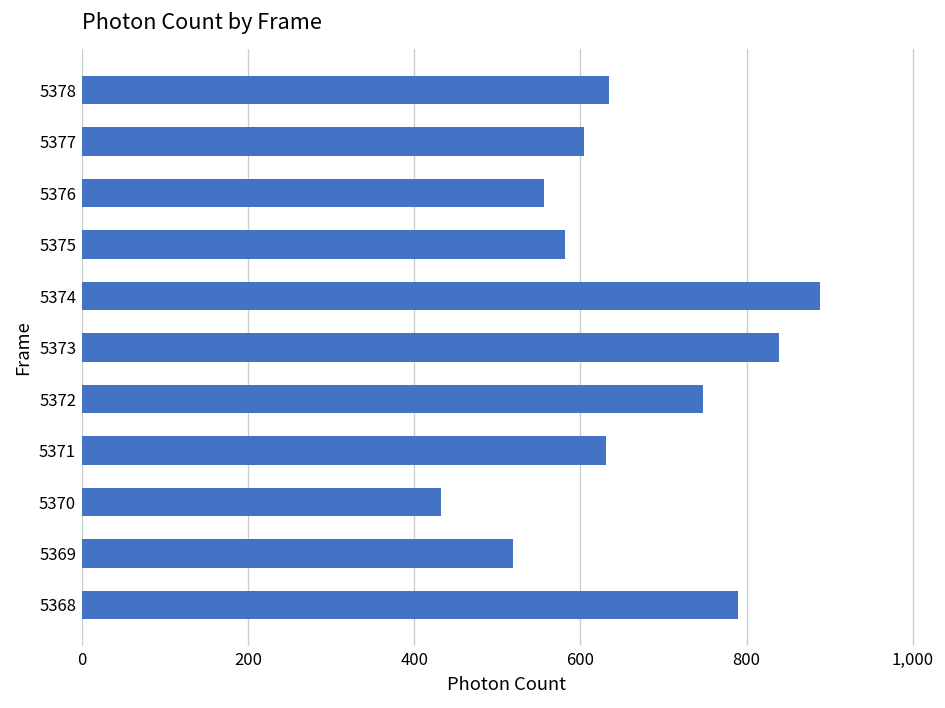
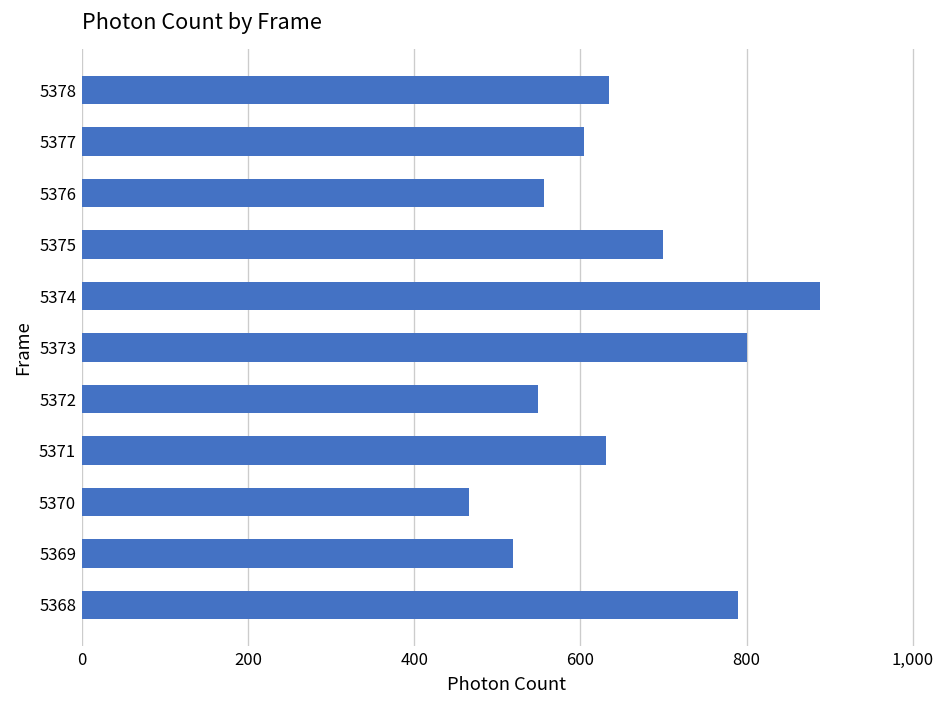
  {
    "5378": 630,
    "5377": 600,
    "5376": 560,
-   "5375": 580,
+   "5375": 700,
    "5374": 890,
-   "5373": 840,
-   "5372": 750,
+   "5373": 800,
+   "5372": 550,
    "5371": 630,
-   "5370": 430,
+   "5370": 470,
    "5369": 520,
    "5368": 790
  }
